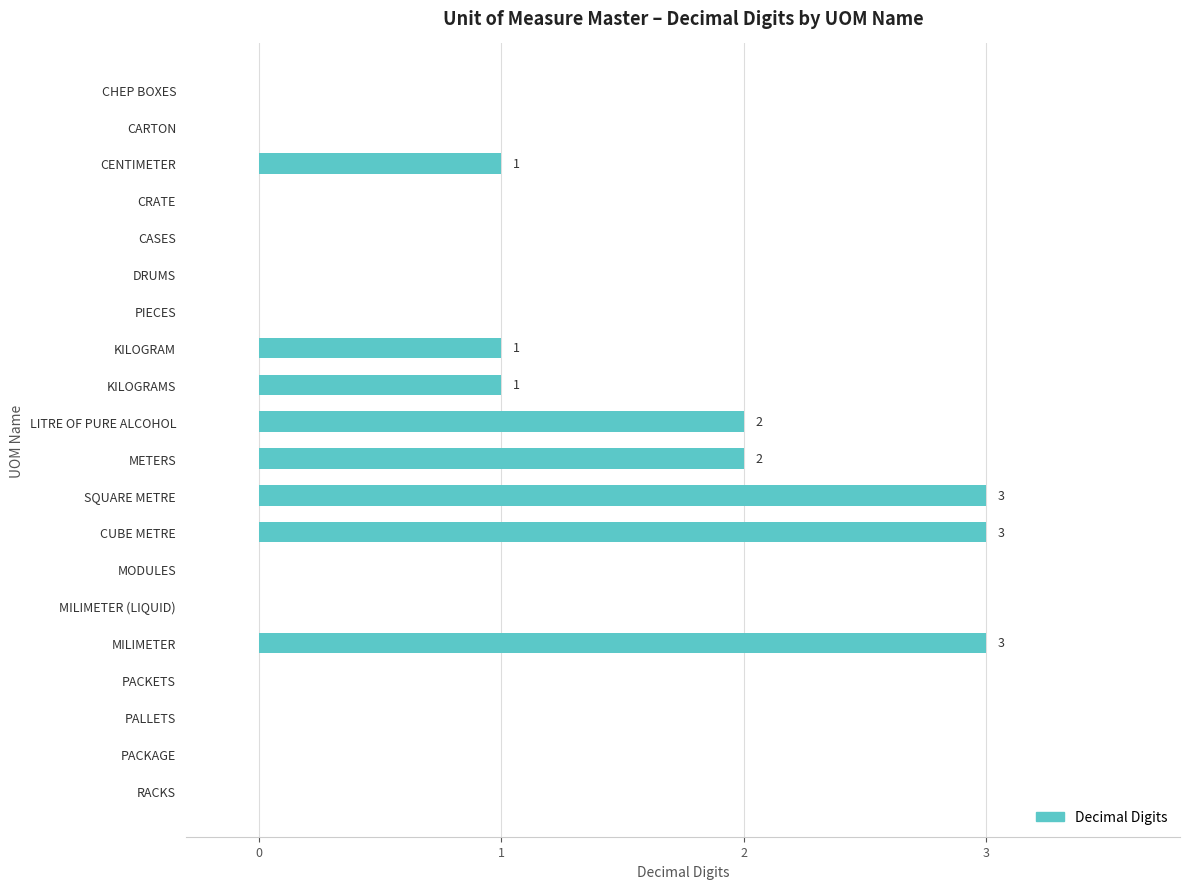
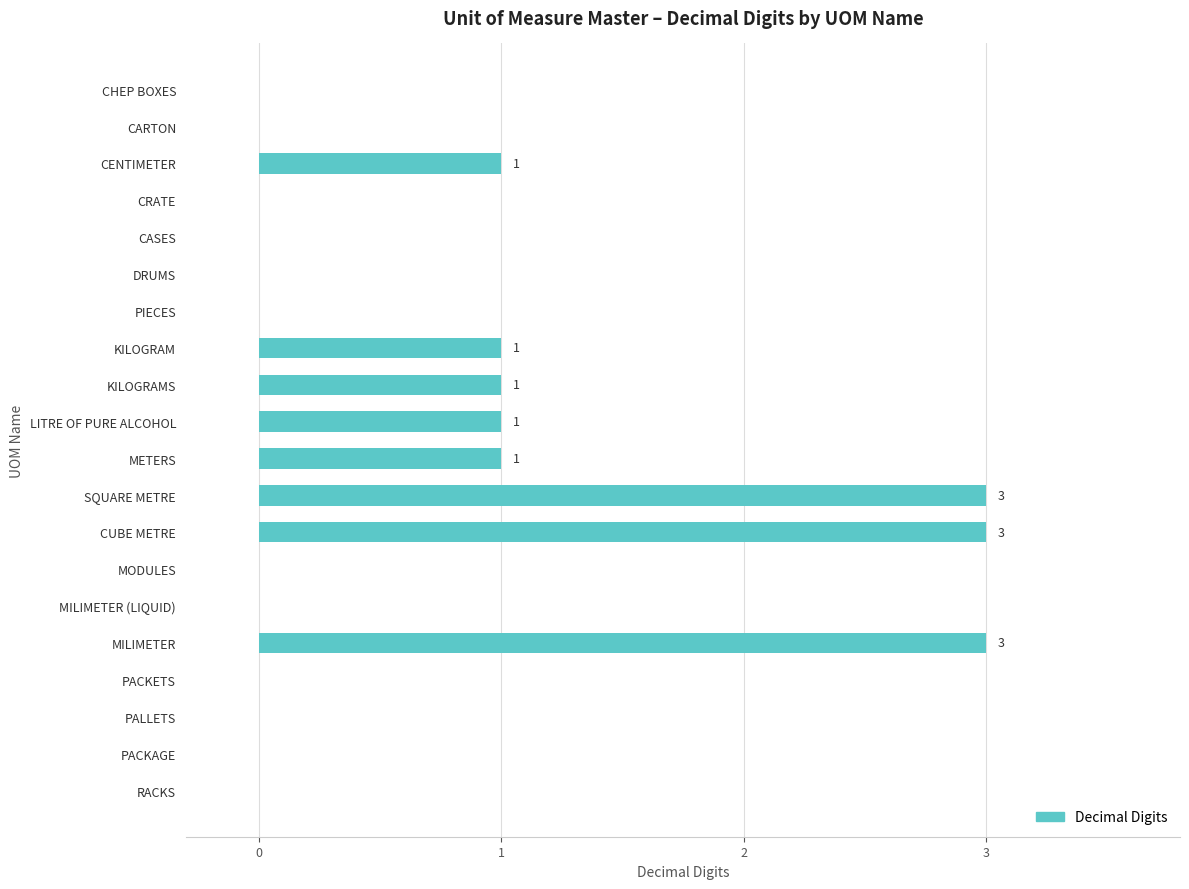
  {
    "CENTIMETER": 1,
    "KILOGRAM": 1,
    "KILOGRAMS": 1,
-   "LITRE OF PURE ALCOHOL": 2,
-   "METERS": 2,
+   "LITRE OF PURE ALCOHOL": 1,
+   "METERS": 1,
    "SQUARE METRE": 3,
    "CUBE METRE": 3,
    "MILIMETER": 3
  }
